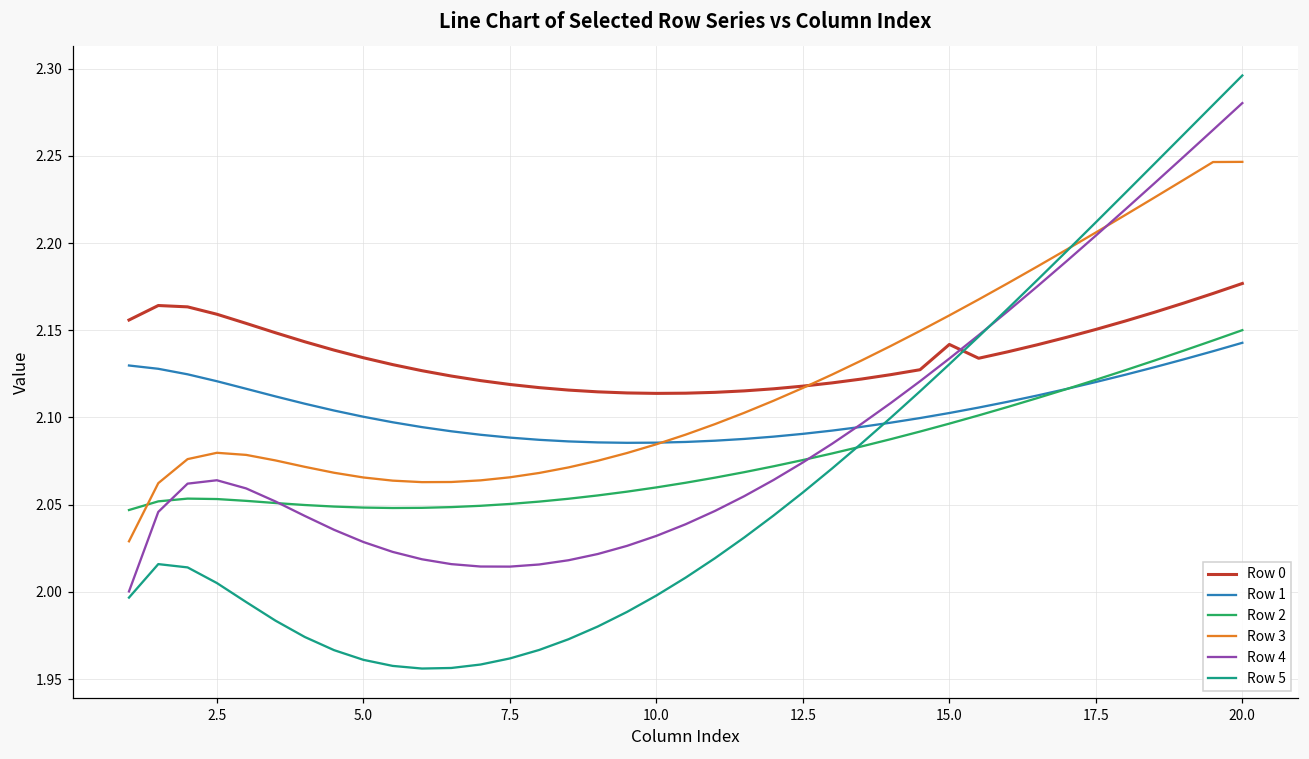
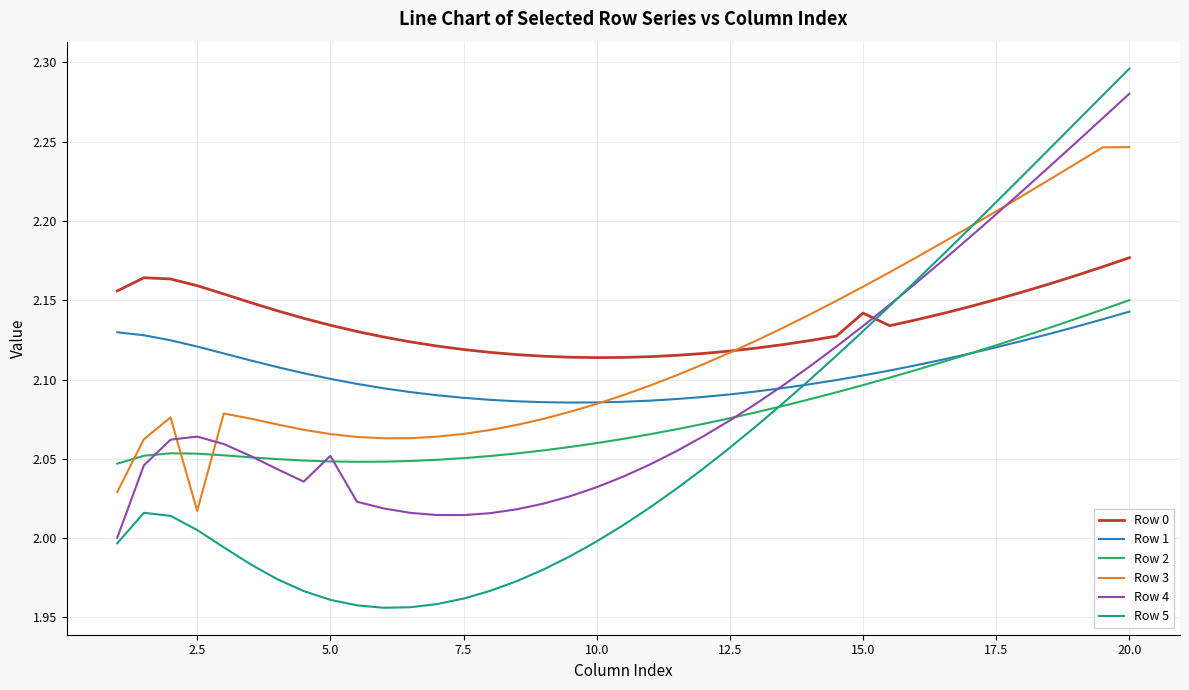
  {
    "Row 0": {
      "2.5": 2.159,
      "5.0": 2.134,
      "7.5": 2.119,
      "10.0": 2.114,
      "15.0": 2.142,
      "17.5": 2.150,
      "20.0": 2.177
    },
    "Row 1": {
      "2.5": 2.121,
      "5.0": 2.100,
      "7.5": 2.088,
      "12.5": 2.091,
      "15.0": 2.103,
      "20.0": 2.143
    },
    "Row 3": {
-     "2.5": 2.080,
+     "2.5": 2.017,
      "5.0": 2.066,
      "7.5": 2.066,
      "15.0": 2.159,
      "17.5": 2.206,
      "20.0": 2.247
    },
    "Row 4": {
      "2.5": 2.064,
-     "5.0": 2.029,
+     "5.0": 2.052,
      "7.5": 2.015,
      "10.0": 2.032,
      "15.0": 2.134,
      "17.5": 2.204,
      "20.0": 2.280
    }
  }
